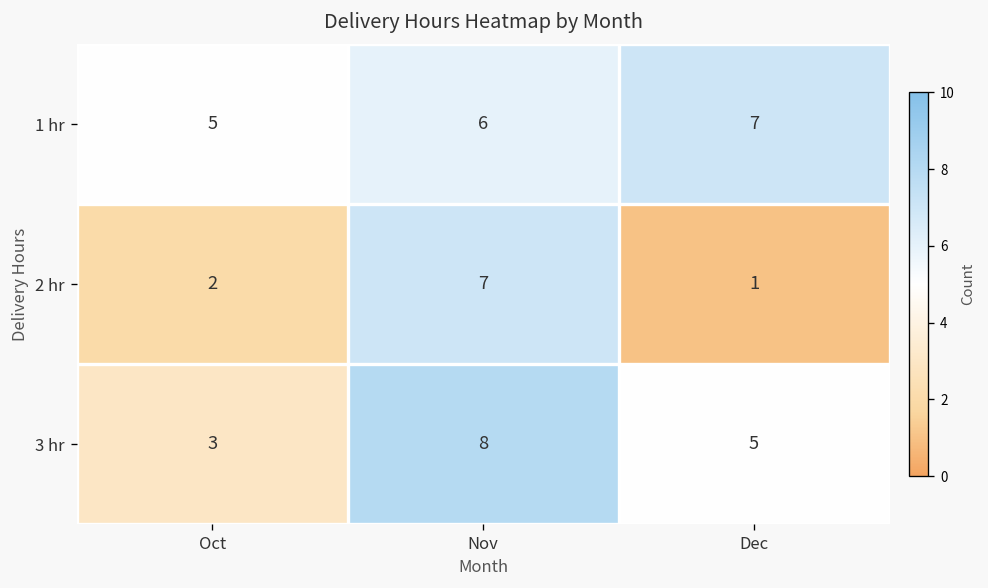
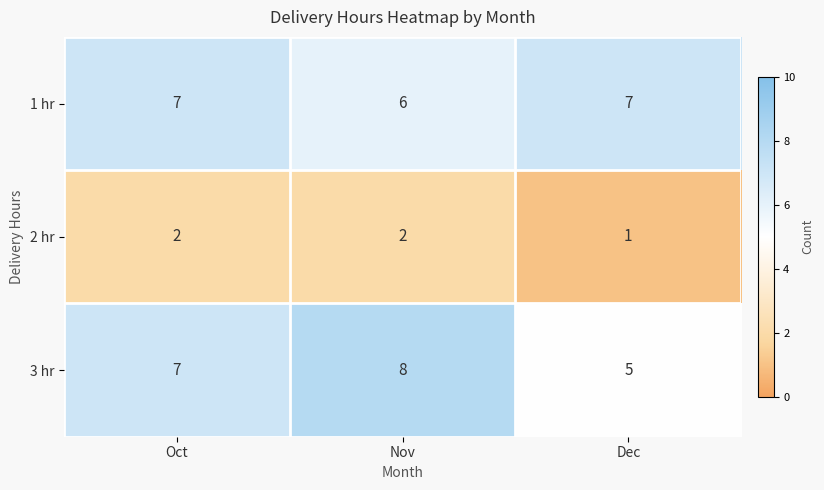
  {
    "1 hr": {
-     "Oct": 5,
+     "Oct": 7,
      "Nov": 6,
      "Dec": 7
    },
    "2 hr": {
      "Oct": 2,
-     "Nov": 7,
+     "Nov": 2,
      "Dec": 1
    },
    "3 hr": {
-     "Oct": 3,
+     "Oct": 7,
      "Nov": 8,
      "Dec": 5
    }
  }
